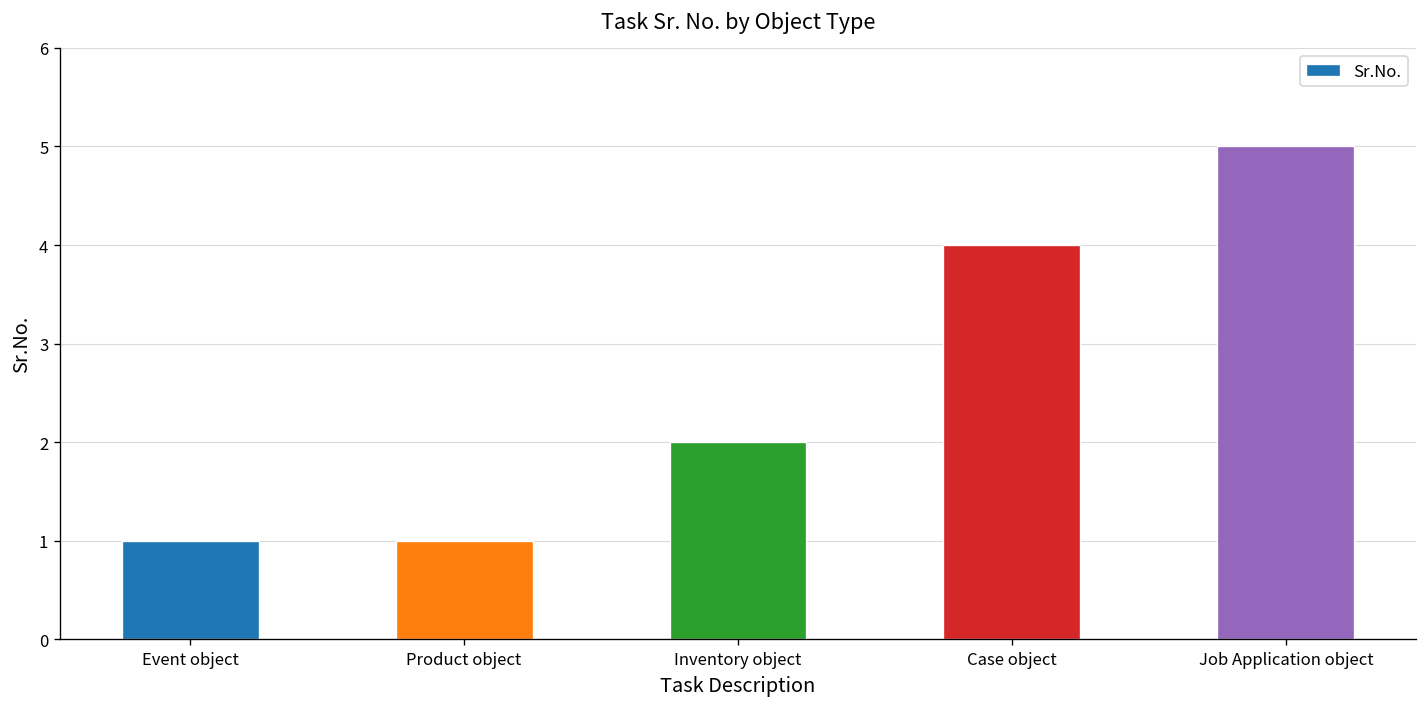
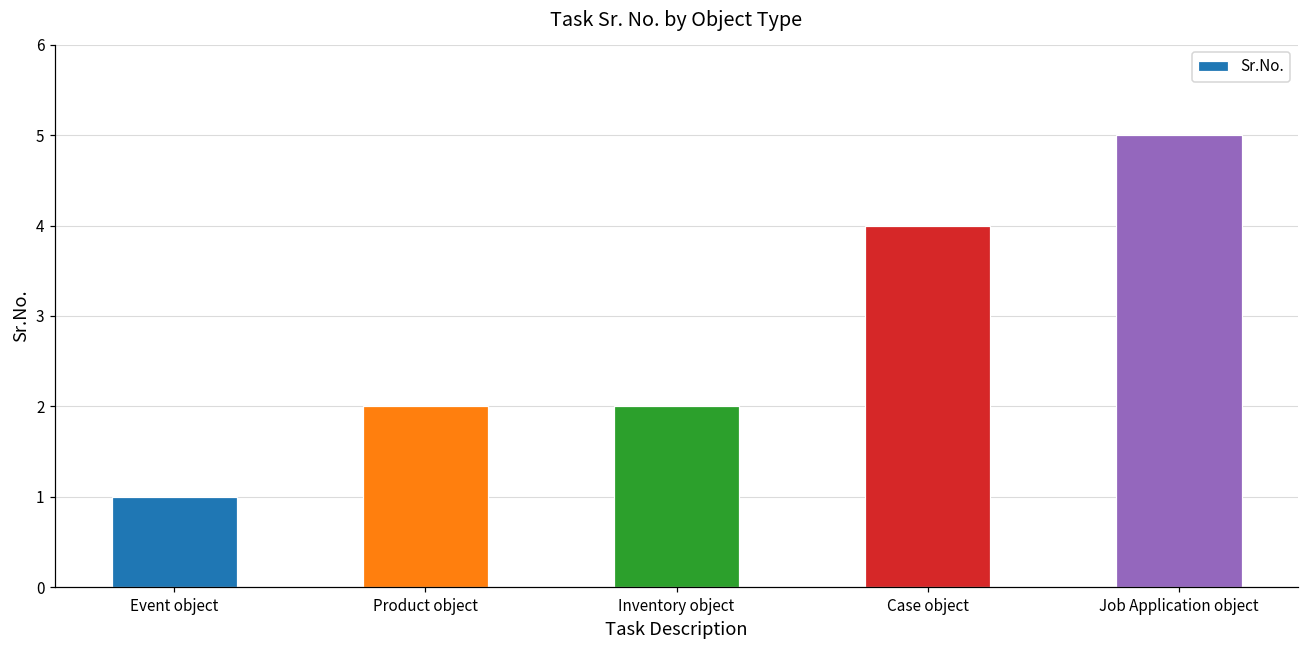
  {
    "Event object": 1,
-   "Product object": 1,
+   "Product object": 2,
    "Inventory object": 2,
    "Case object": 4,
    "Job Application object": 5
  }
